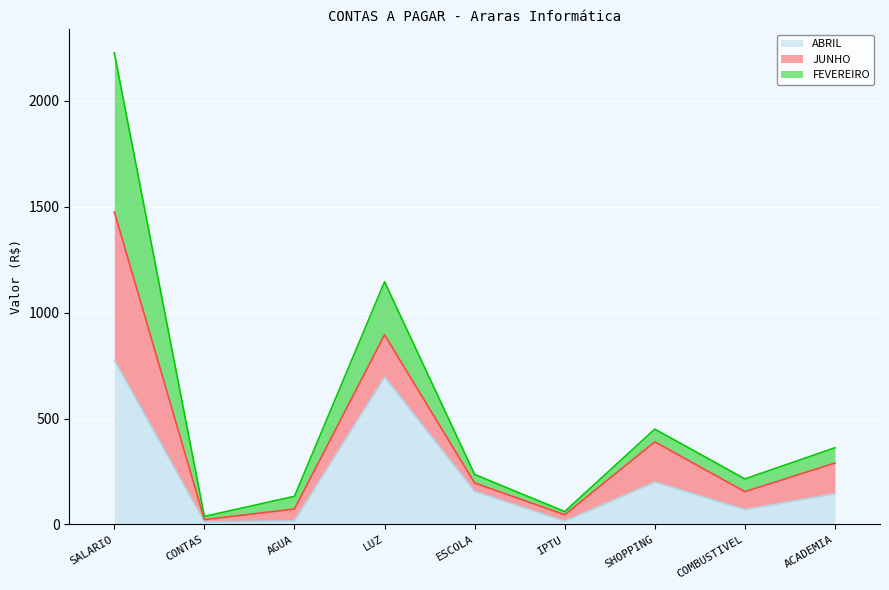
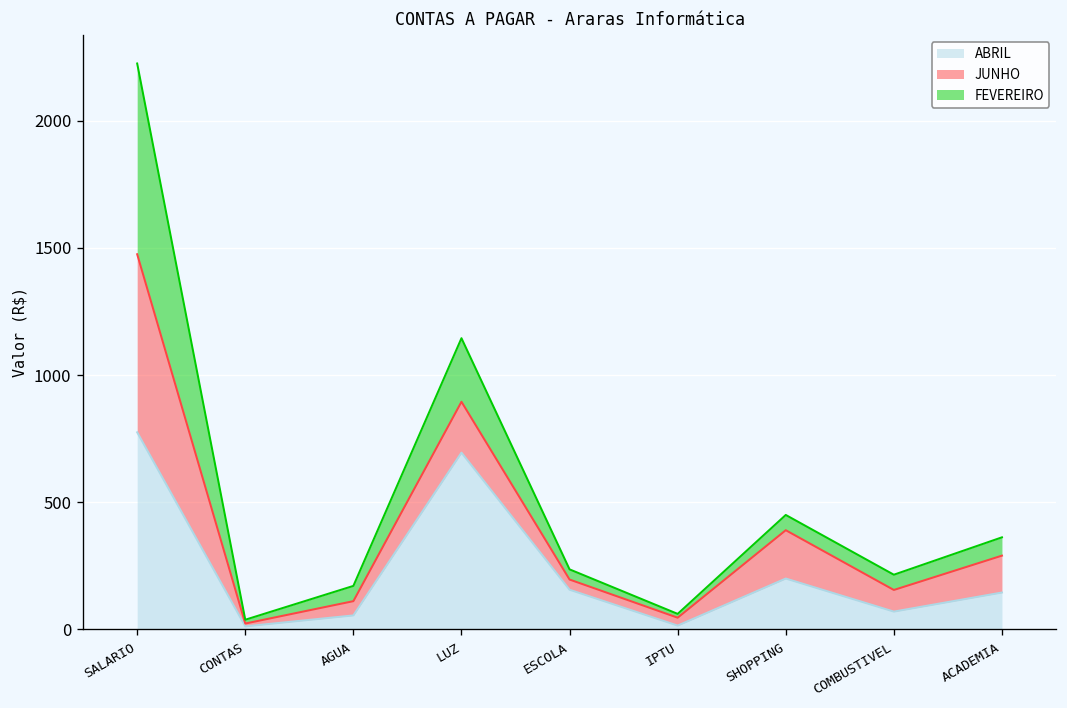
  {
    "ABRIL": {
      "SALARIO": 780,
-     "AGUA": 20,
+     "AGUA": 60,
      "LUZ": 700,
      "ESCOLA": 160,
      "IPTU": 20,
      "SHOPPING": 200,
      "COMBUSTIVEL": 70,
      "ACADEMIA": 150
    },
    "JUNHO": {
      "SALARIO": 700,
      "AGUA": 60,
      "LUZ": 200,
      "ESCOLA": 40,
      "IPTU": 30,
      "SHOPPING": 190,
      "COMBUSTIVEL": 90,
      "ACADEMIA": 150
    },
    "FEVEREIRO": {
      "SALARIO": 750,
      "CONTAS": 20,
      "AGUA": 60,
      "LUZ": 250,
      "ESCOLA": 40,
      "IPTU": 20,
      "SHOPPING": 60,
      "COMBUSTIVEL": 60,
      "ACADEMIA": 70
    }
  }
